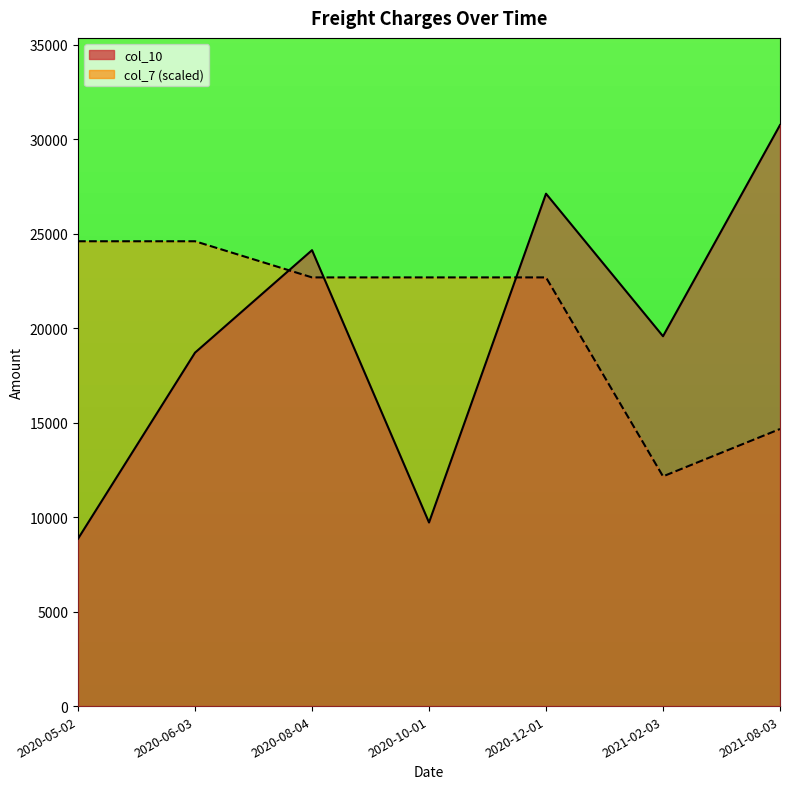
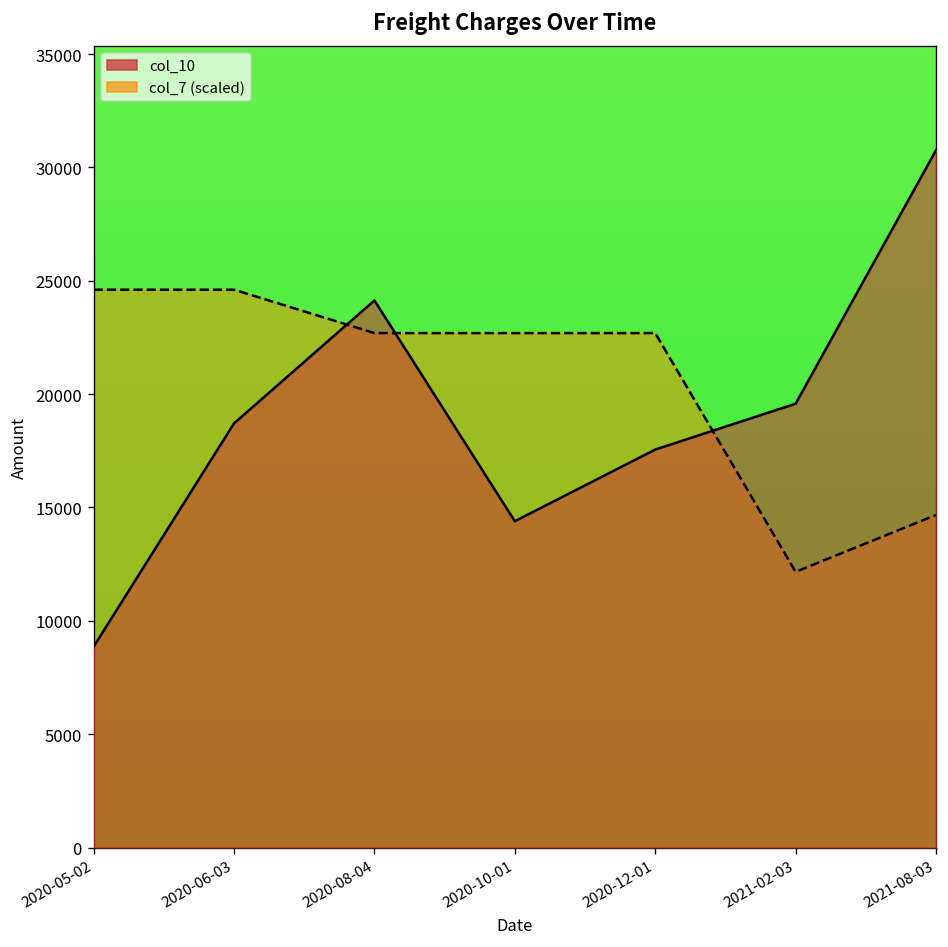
  {
    "col_10": {
      "2020-05-02": 8900,
      "2020-06-03": 18700,
      "2020-08-04": 24100,
-     "2020-10-01": 9700,
-     "2020-12-01": 27100,
+     "2020-10-01": 14400,
+     "2020-12-01": 17600,
      "2021-02-03": 19600,
      "2021-08-03": 30800
    }
  }
